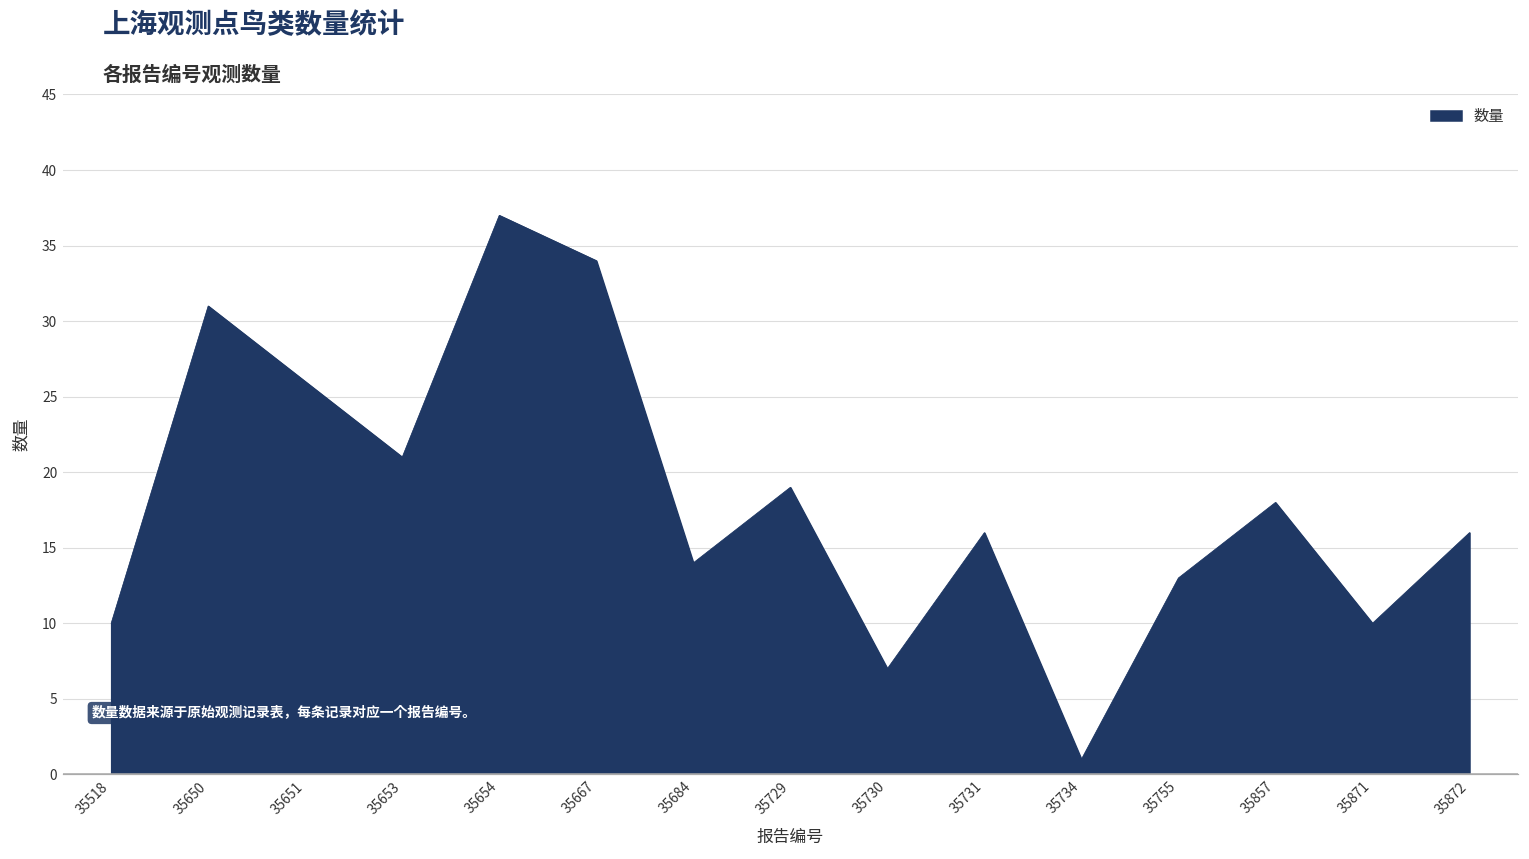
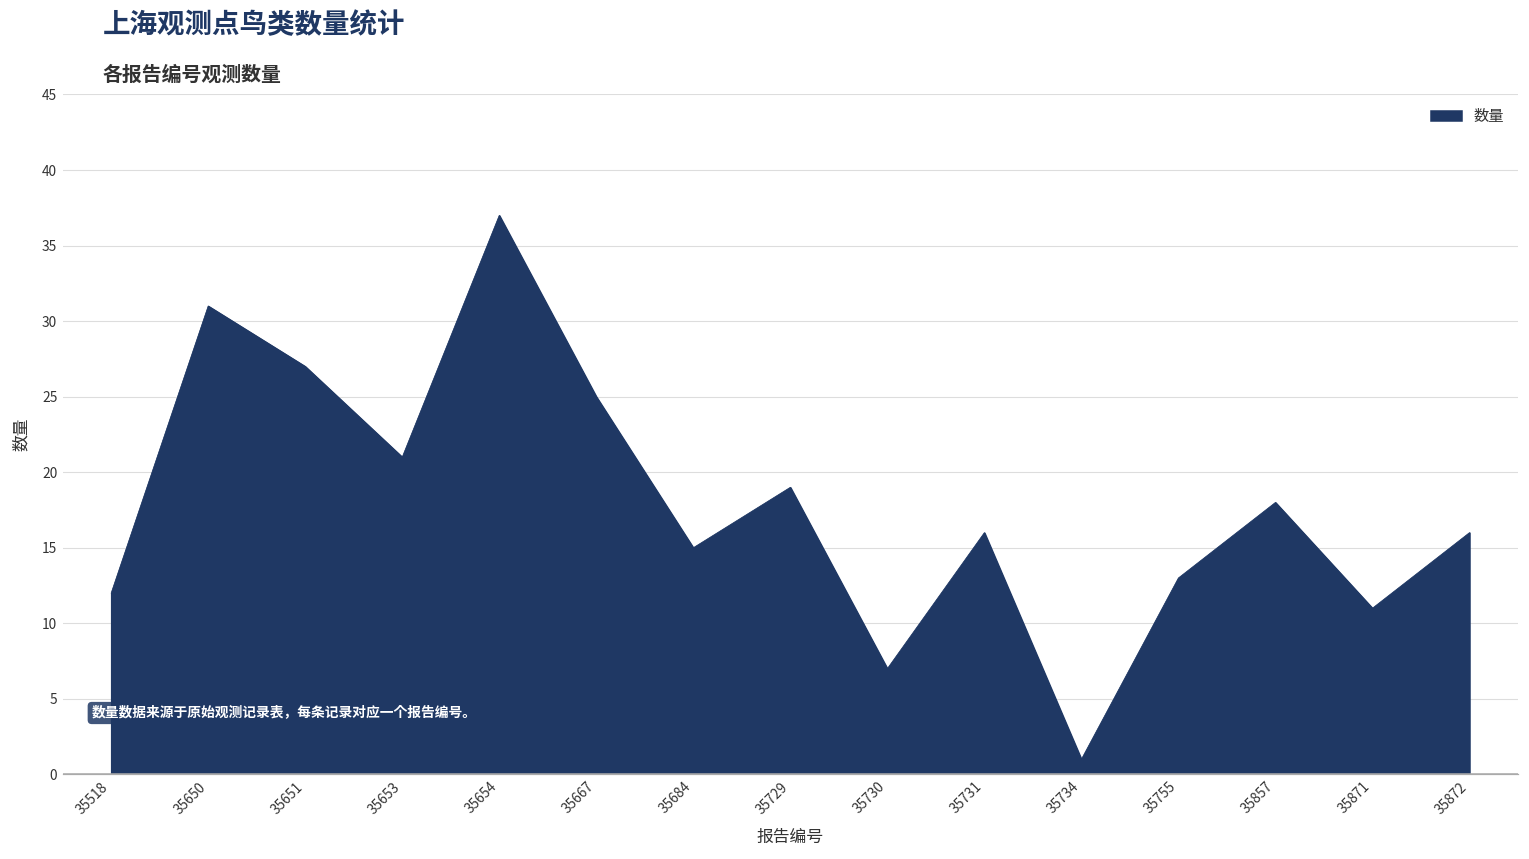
  {
-   "35518": 10,
+   "35518": 12,
    "35650": 31,
-   "35651": 26,
+   "35651": 27,
    "35653": 21,
    "35654": 37,
-   "35667": 34,
-   "35684": 14,
+   "35667": 25,
+   "35684": 15,
    "35729": 19,
    "35730": 7,
    "35731": 16,
    "35734": 1,
    "35755": 13,
    "35857": 18,
-   "35871": 10,
+   "35871": 11,
    "35872": 16
  }
